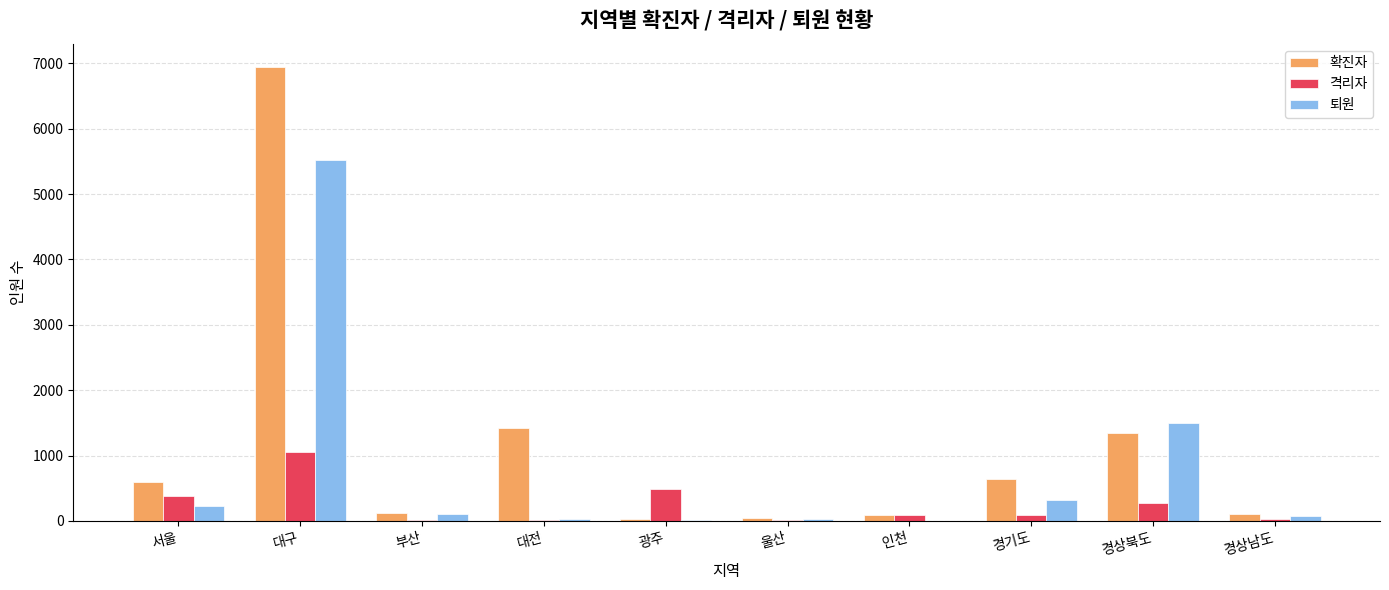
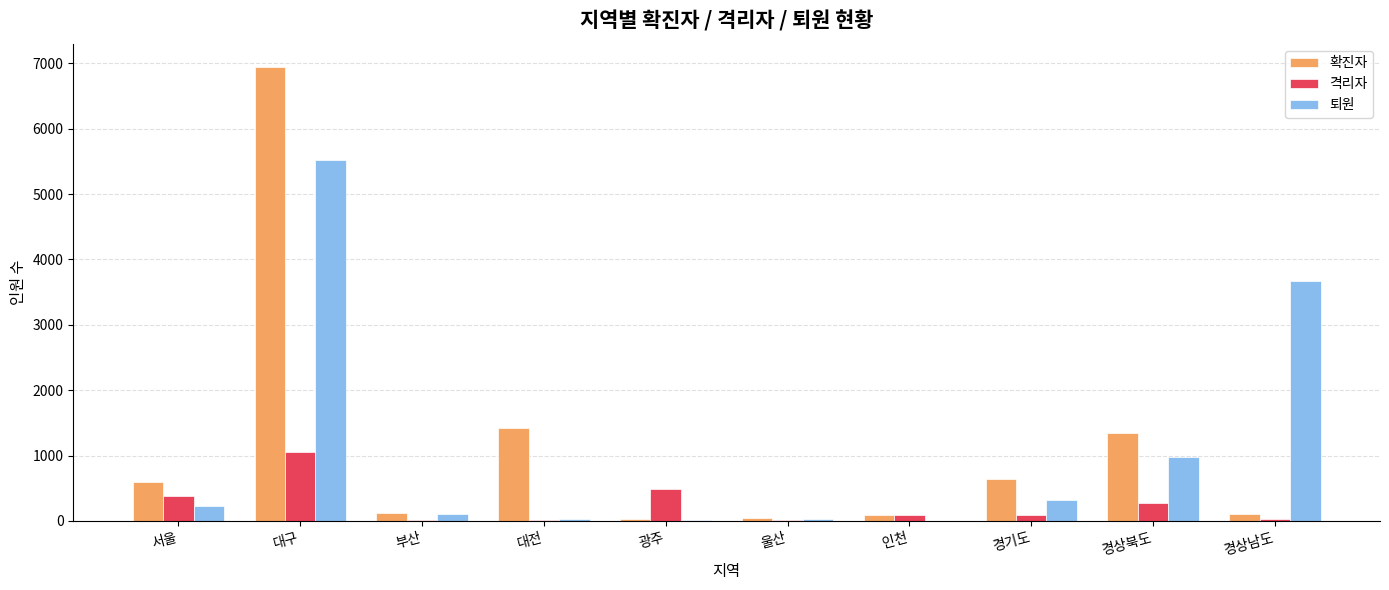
  {
    "확진자": {
      "서울": 600,
      "대구": 7000,
      "부산": 100,
      "대전": 1400,
      "울산": 0,
      "인천": 100,
      "경기도": 600,
      "경상북도": 1300,
      "경상남도": 100
    },
    "격리자": {
      "서울": 400,
      "대구": 1000,
      "광주": 500,
      "인천": 100,
      "경기도": 100,
      "경상북도": 300
    },
    "퇴원": {
      "서울": 200,
      "대구": 5500,
      "부산": 100,
      "인천": 0,
      "경기도": 300,
-     "경상북도": 1500,
-     "경상남도": 100
+     "경상북도": 1000,
+     "경상남도": 3700
    }
  }
